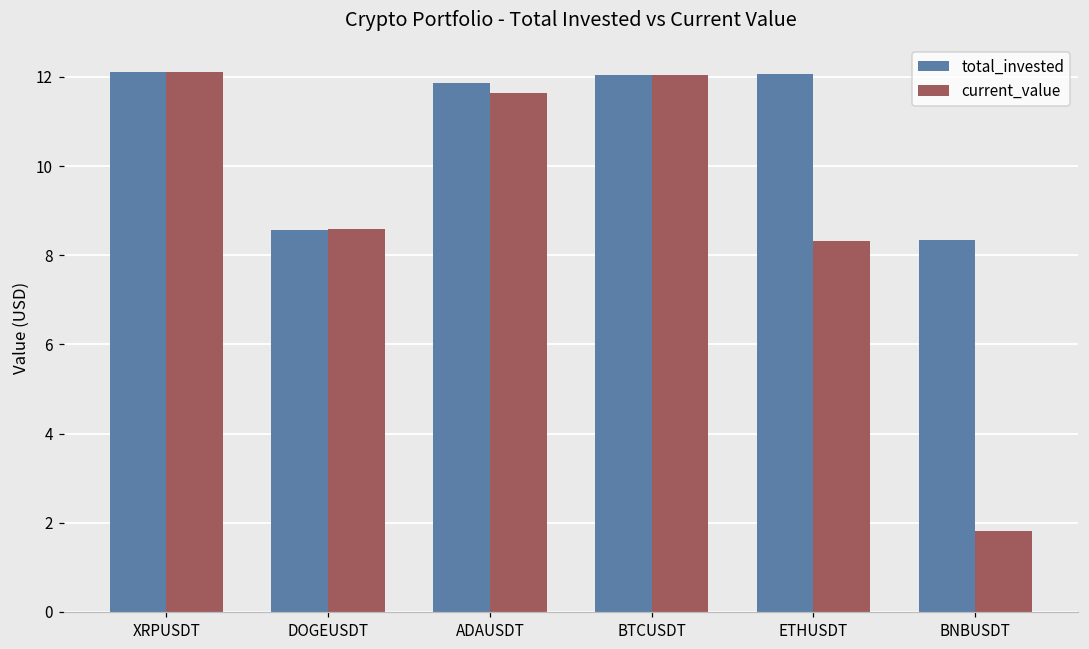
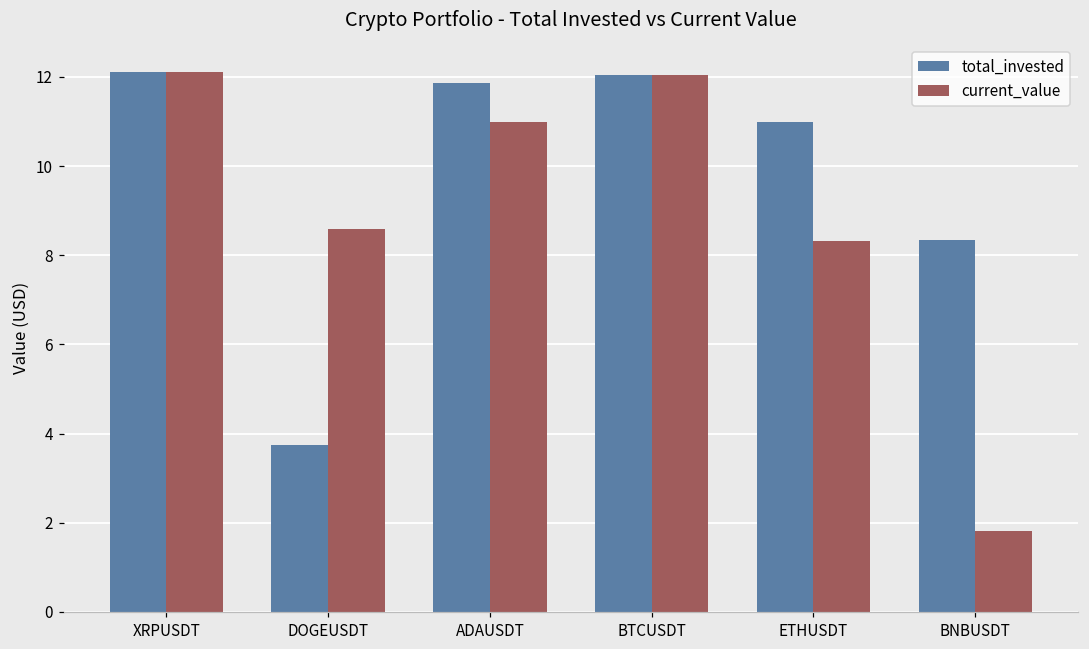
  {
    "total_invested": {
      "XRPUSDT": 12.1,
-     "DOGEUSDT": 8.6,
+     "DOGEUSDT": 3.7,
      "ADAUSDT": 11.9,
      "BTCUSDT": 12.0,
-     "ETHUSDT": 12.1,
+     "ETHUSDT": 11.0,
      "BNBUSDT": 8.3
    },
    "current_value": {
      "XRPUSDT": 12.1,
      "DOGEUSDT": 8.6,
-     "ADAUSDT": 11.6,
+     "ADAUSDT": 11.0,
      "BTCUSDT": 12.0,
      "ETHUSDT": 8.3,
      "BNBUSDT": 1.8
    }
  }
